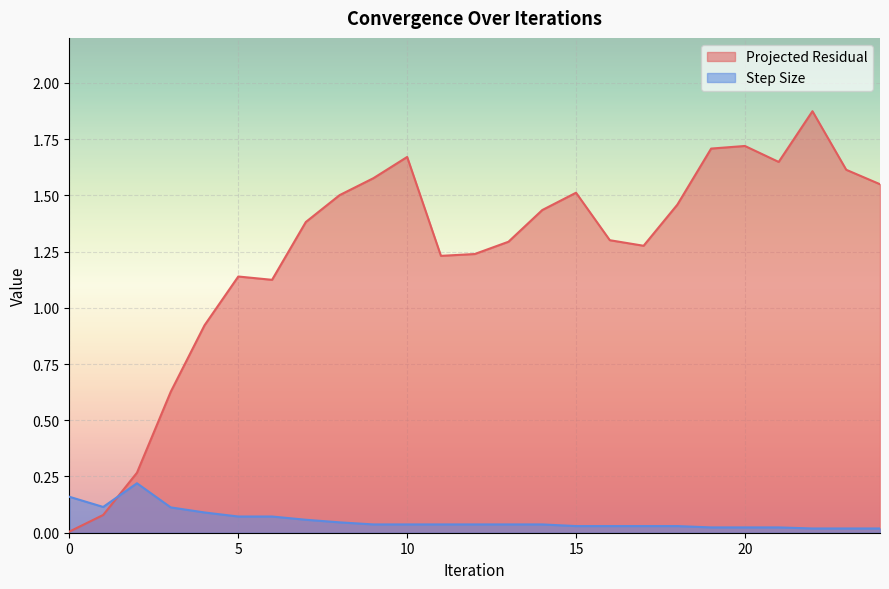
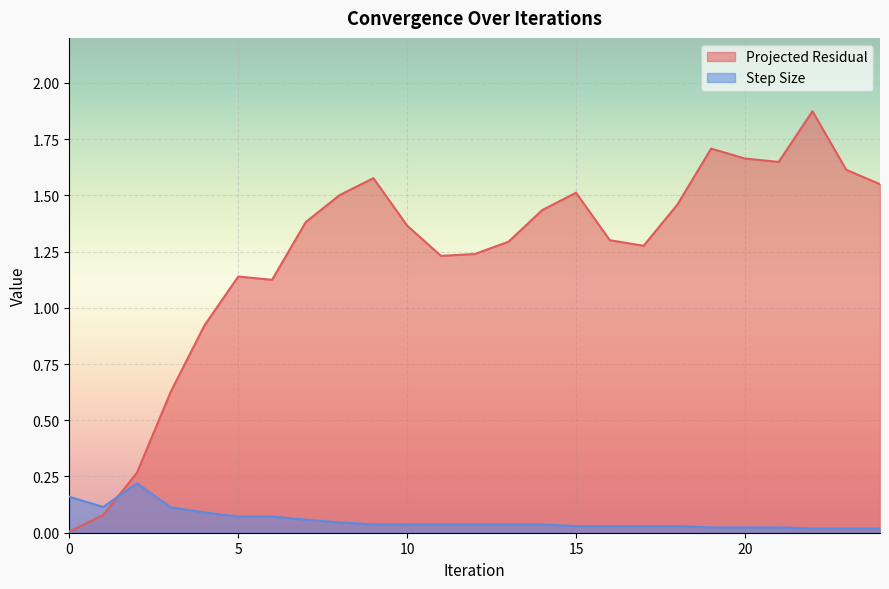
  {
    "Projected Residual": {
      "0": 0.00,
      "5": 1.14,
-     "10": 1.67,
+     "10": 1.37,
      "15": 1.51,
-     "20": 1.72
+     "20": 1.66
    },
    "Step Size": {
      "0": 0.16,
      "5": 0.07,
      "10": 0.04,
      "15": 0.03,
      "20": 0.02
    }
  }
